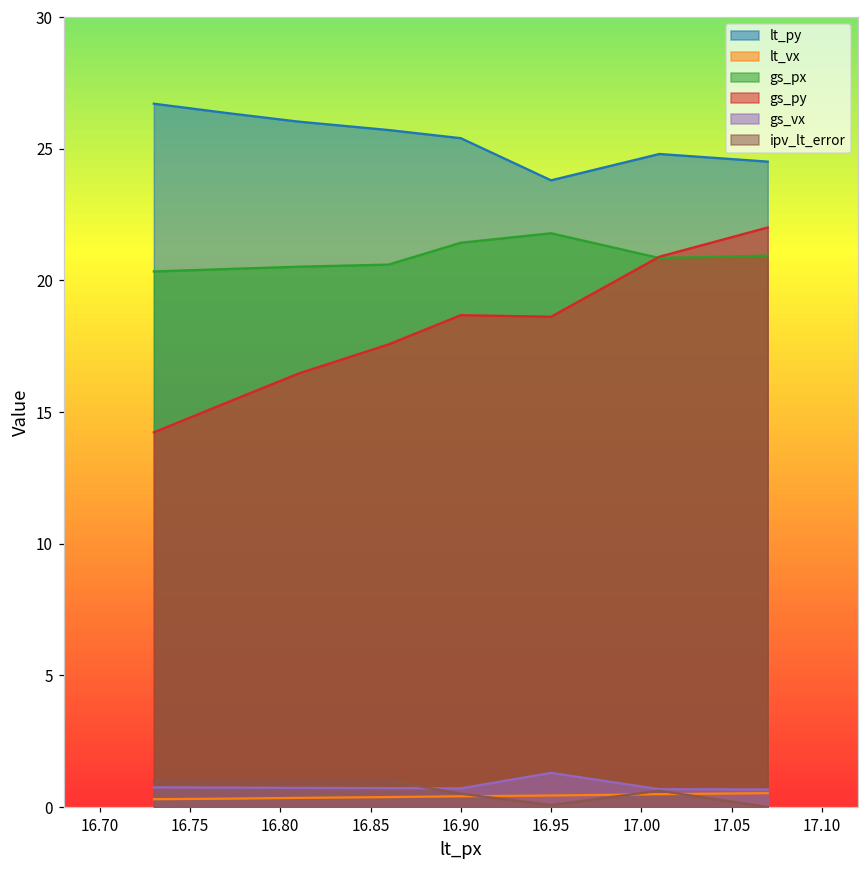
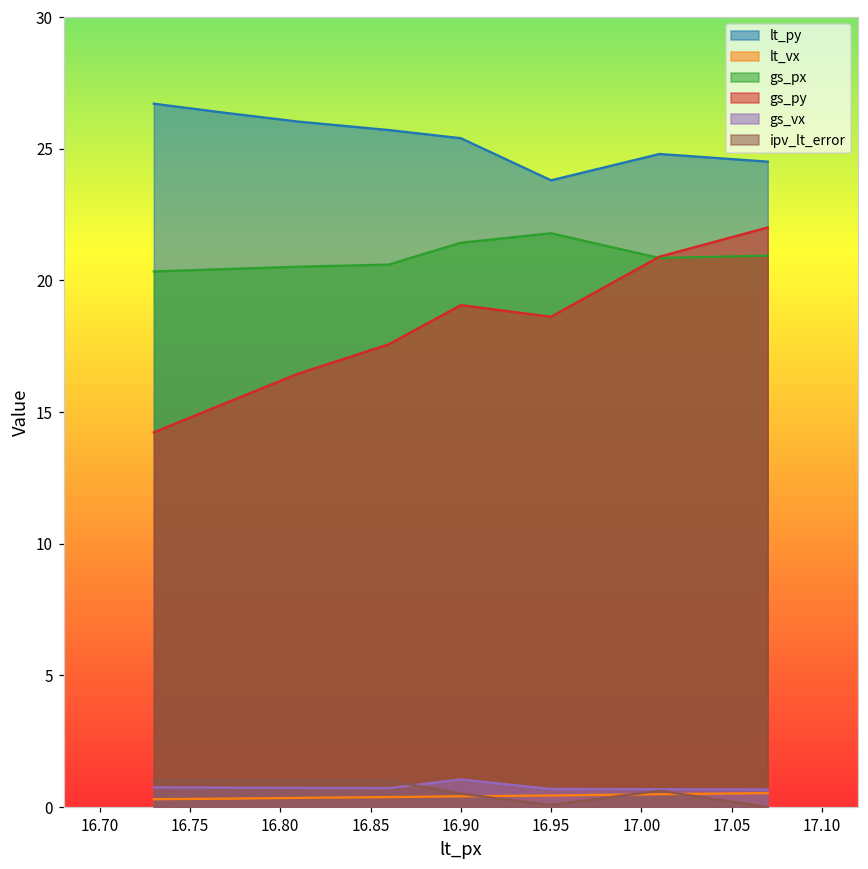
  {
    "lt_py": {
      "16.90": 25.4,
      "16.95": 23.8
    },
    "lt_vx": {
      "16.95": 0.4
    },
    "gs_px": {
      "16.90": 21.4,
      "16.95": 21.8
    },
    "gs_py": {
-     "16.90": 18.7,
+     "16.90": 19.1,
      "16.95": 18.6
    },
    "gs_vx": {
-     "16.90": 0.7,
-     "16.95": 1.3
+     "16.90": 1.1,
+     "16.95": 0.7
    },
    "ipv_lt_error": {
      "16.95": 0.1
    }
  }
